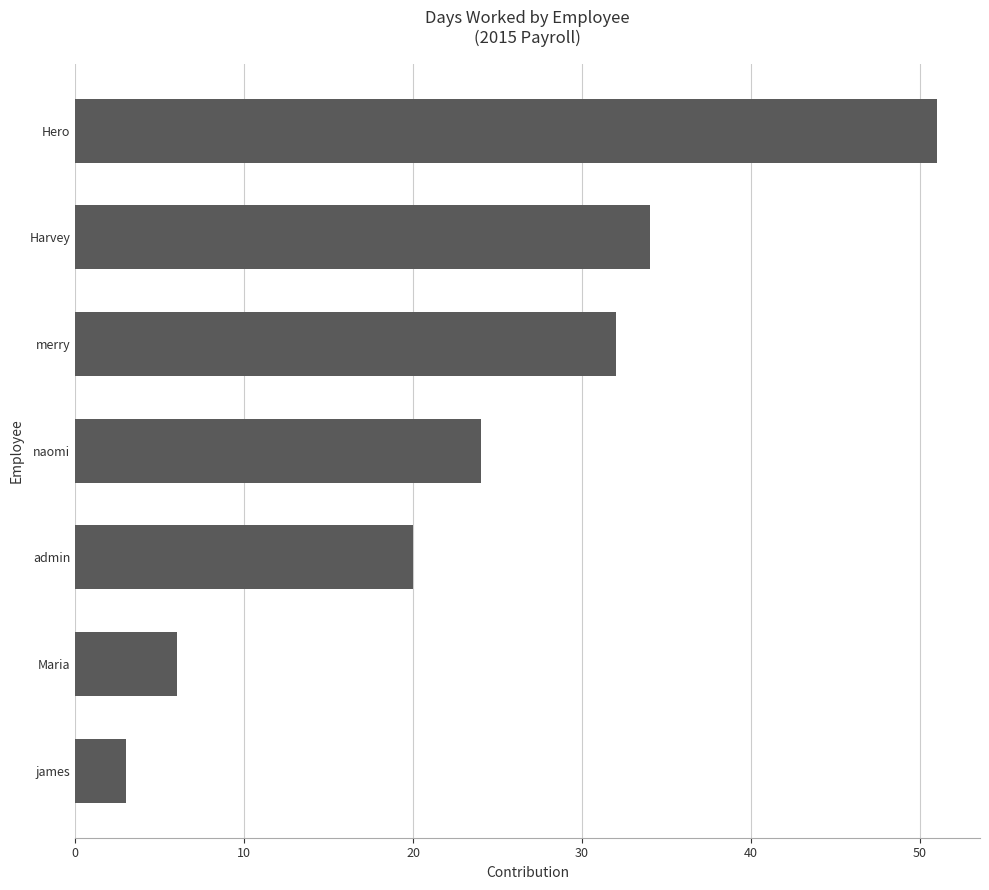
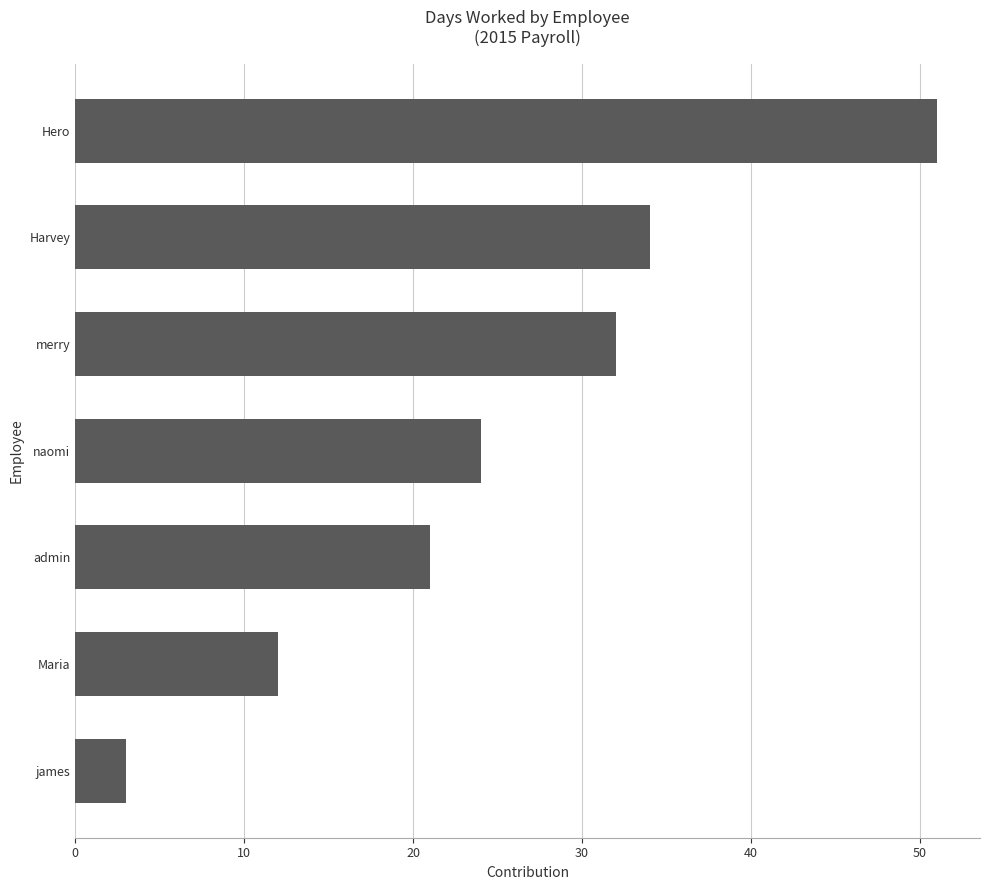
  {
    "Hero": 51,
    "Harvey": 34,
    "merry": 32,
    "naomi": 24,
-   "admin": 20,
-   "Maria": 6,
+   "admin": 21,
+   "Maria": 12,
    "james": 3
  }
